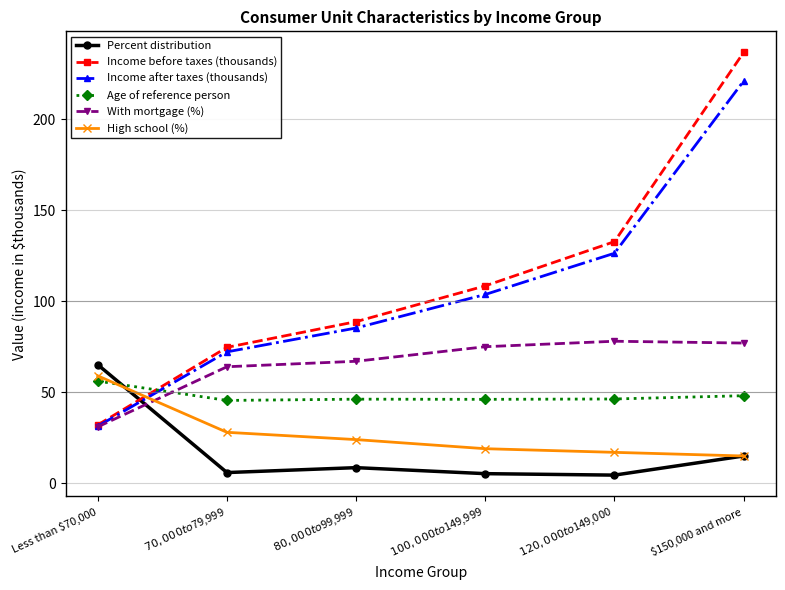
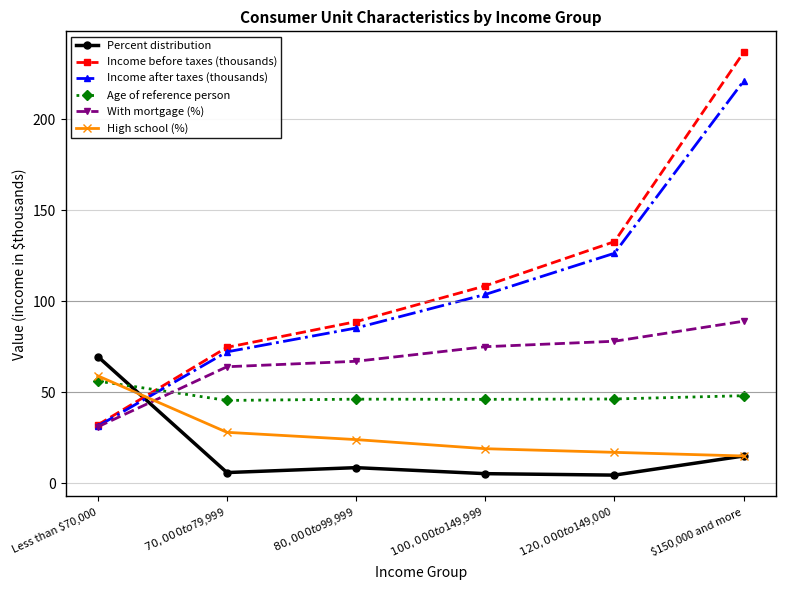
  {
    "Percent distribution": {
-     "Less than $70,000": 65
+     "Less than $70,000": 70
    },
    "Income before taxes (thousands)": {
      "$150,000 and more": 237
    },
    "Income after taxes (thousands)": {
      "$150,000 and more": 221
    },
    "Age of reference person": {
      "Less than $70,000": 56,
      "$150,000 and more": 48
    },
    "With mortgage (%)": {
-     "$150,000 and more": 77
+     "$150,000 and more": 89
    },
    "High school (%)": {
      "Less than $70,000": 59
    }
  }
